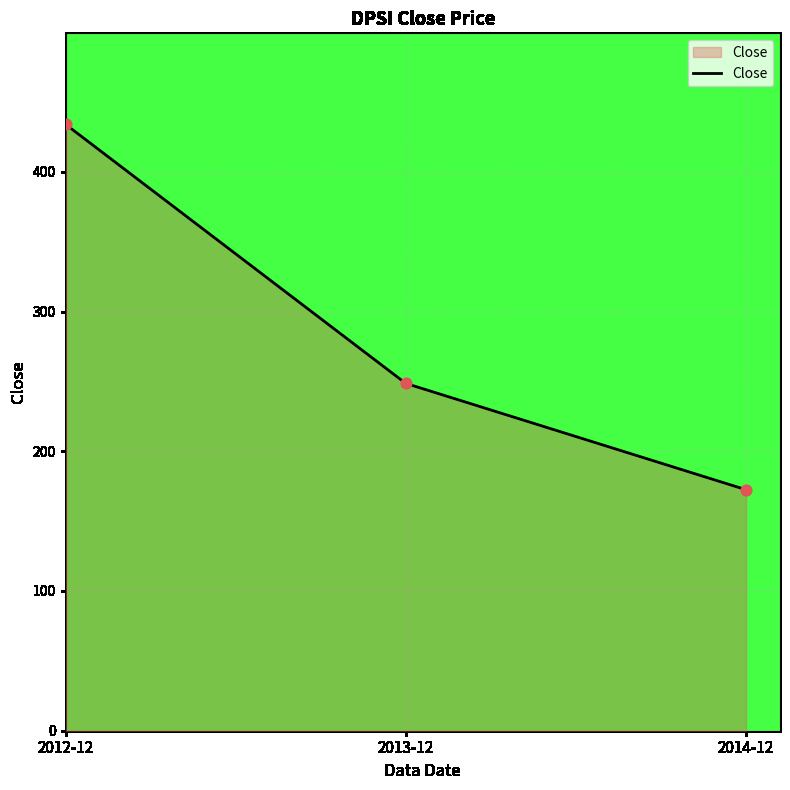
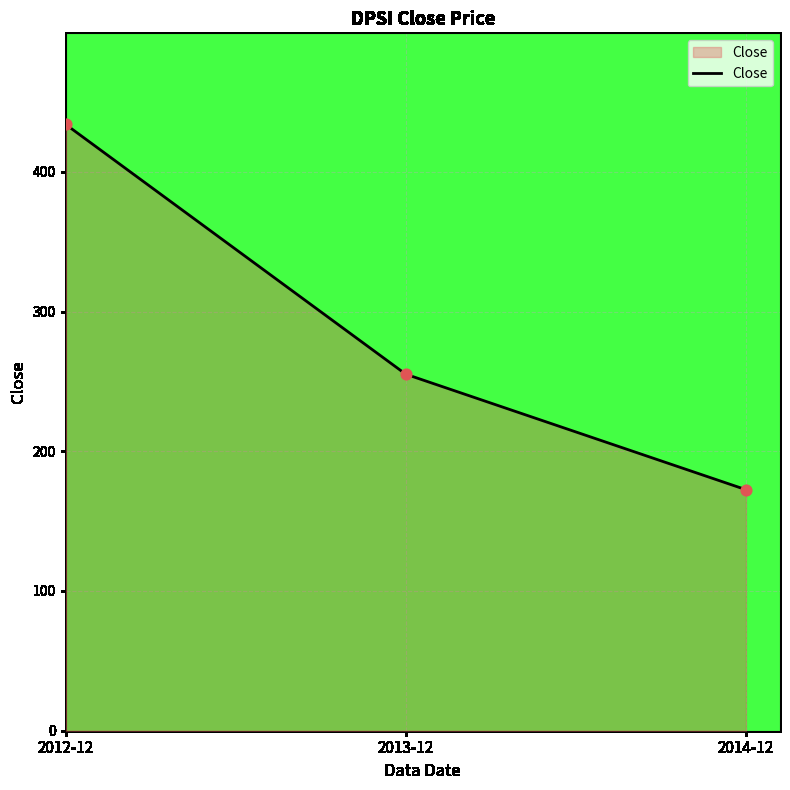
  {
    "2012-12": 434,
-   "2013-12": 249,
+   "2013-12": 255,
    "2014-12": 172
  }
